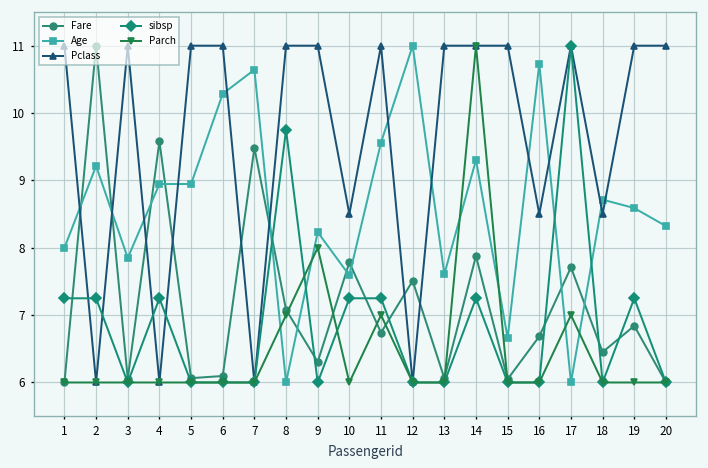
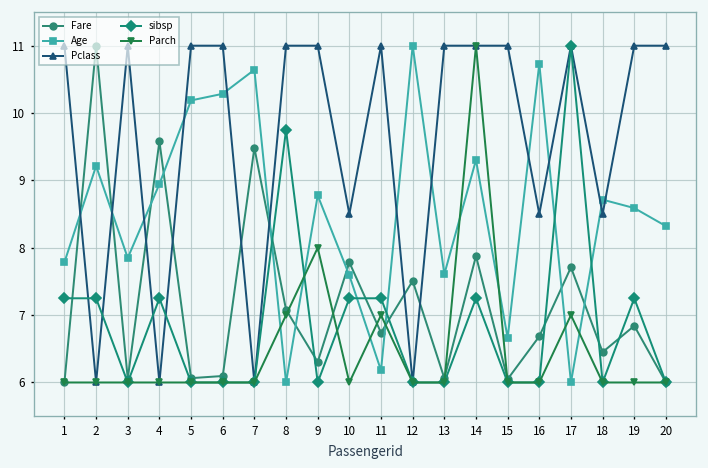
  {
    "Age": {
-     "1": 8.0,
+     "1": 7.8,
      "2": 9.2,
      "3": 7.8,
      "4": 8.9,
-     "5": 8.9,
+     "5": 10.2,
      "6": 10.3,
      "7": 10.6,
      "8": 6.0,
-     "9": 8.2,
+     "9": 8.8,
      "10": 7.6,
-     "11": 9.6,
+     "11": 6.2,
      "12": 11.0,
      "13": 7.6,
      "14": 9.3,
      "15": 6.7,
      "16": 10.7,
      "17": 6.0,
      "18": 8.7,
      "19": 8.6,
      "20": 8.3
    },
    "Pclass": {
      "5": 11.0,
      "6": 11.0,
      "8": 11.0,
      "9": 11.0,
      "10": 8.5,
      "11": 11.0,
      "13": 11.0,
      "15": 11.0,
      "16": 8.5,
      "18": 8.5,
      "19": 11.0,
      "20": 11.0
    }
  }
